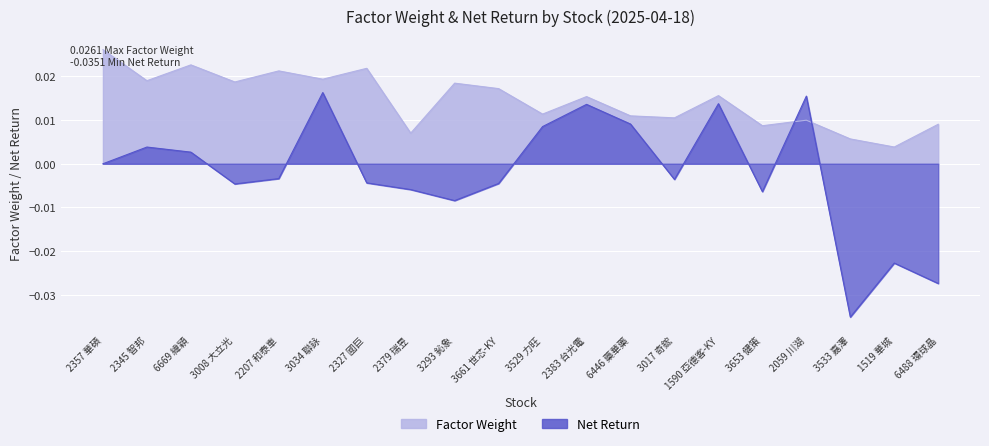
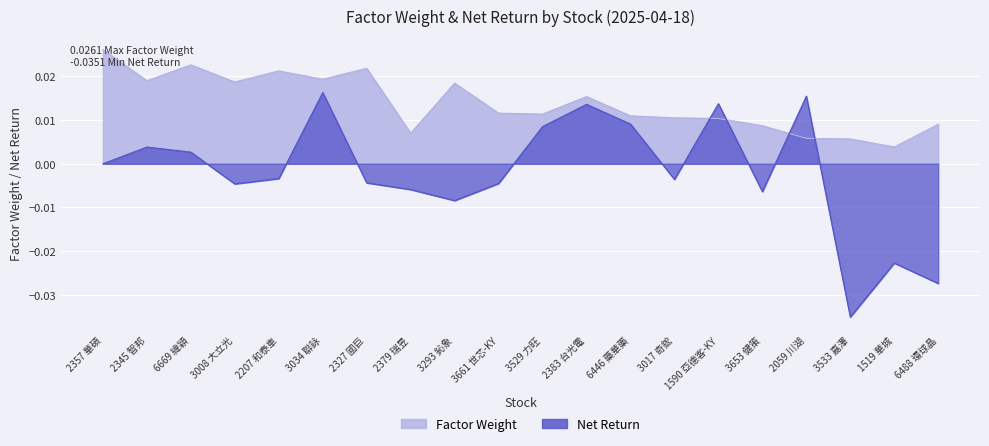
  {
    "Factor Weight": {
      "2345 智邦": 0.019,
      "3008 大立光": 0.019,
      "2207 和泰車": 0.021,
      "3034 聯詠": 0.019,
      "2327 國巨": 0.022,
      "2379 瑞昱": 0.007,
      "3293 鈊象": 0.018,
-     "3661 世芯-KY": 0.017,
+     "3661 世芯-KY": 0.012,
      "3529 力旺": 0.011,
      "2383 台光電": 0.015,
      "6446 藥華藥": 0.011,
      "3017 奇鋐": 0.011,
-     "1590 亞德客-KY": 0.016,
+     "1590 亞德客-KY": 0.010,
      "3653 健策": 0.009,
-     "2059 川湖": 0.010,
+     "2059 川湖": 0.006,
      "3533 嘉澤": 0.006,
      "1519 華城": 0.004,
      "6488 環球晶": 0.009
    }
  }
